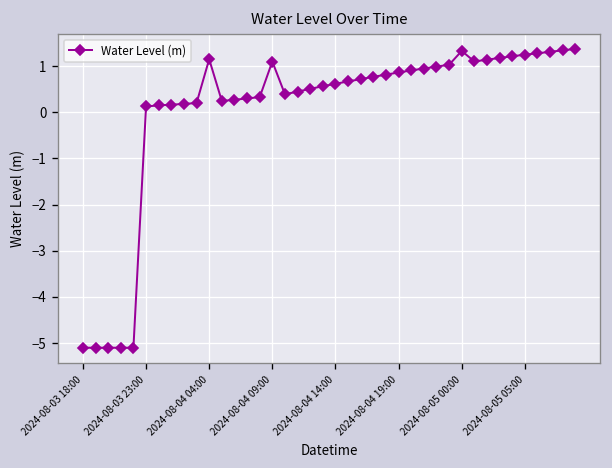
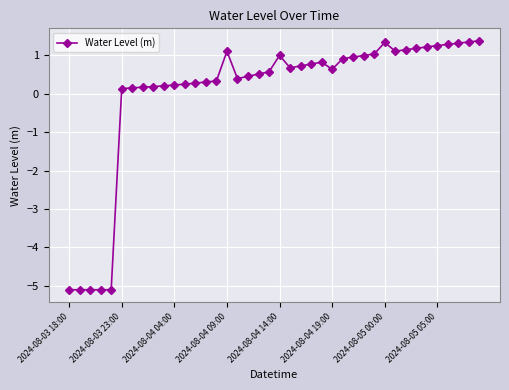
  {
    "2024-08-03 18:00": -5.1,
    "2024-08-03 23:00": 0.1,
-   "2024-08-04 04:00": 1.2,
+   "2024-08-04 04:00": 0.2,
    "2024-08-04 09:00": 1.1,
-   "2024-08-04 14:00": 0.6,
-   "2024-08-04 19:00": 0.9,
+   "2024-08-04 14:00": 1.0,
+   "2024-08-04 19:00": 0.6,
    "2024-08-05 00:00": 1.3,
    "2024-08-05 05:00": 1.2
  }
